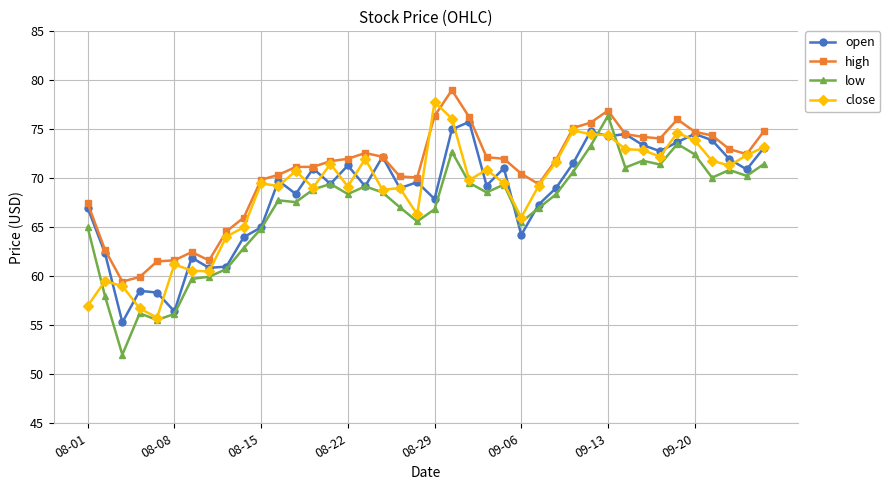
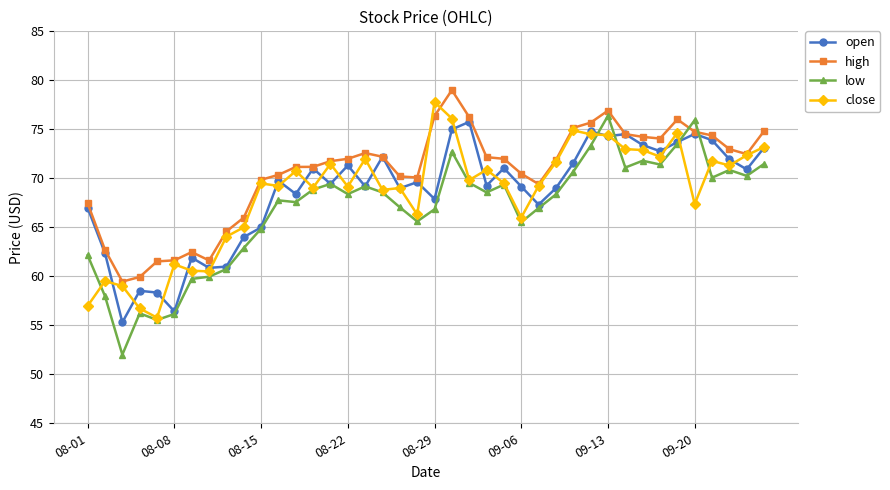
  {
    "open": {
      "08-01": 67,
      "08-08": 56,
      "08-22": 71,
      "08-29": 68,
-     "09-06": 64
+     "09-06": 69
    },
    "high": {
      "08-01": 67,
      "08-08": 62,
      "08-15": 70,
      "08-22": 72,
      "08-29": 76,
      "09-06": 70,
      "09-13": 77
    },
    "low": {
-     "08-01": 65,
+     "08-01": 62,
      "08-08": 56,
      "08-22": 68,
      "08-29": 67,
      "09-06": 66,
      "09-13": 76,
-     "09-20": 72
+     "09-20": 76
    },
    "close": {
      "08-01": 57,
      "08-08": 61,
      "08-15": 69,
      "08-22": 69,
      "08-29": 78,
      "09-06": 66,
-     "09-20": 74
+     "09-20": 67
    }
  }
